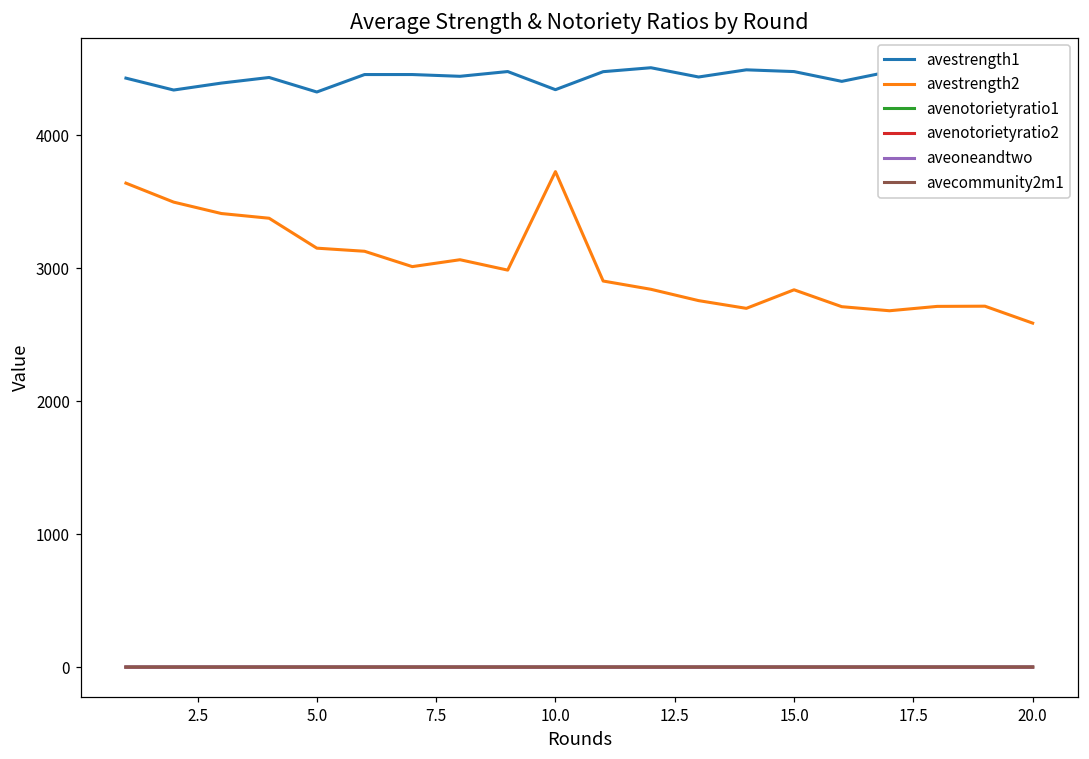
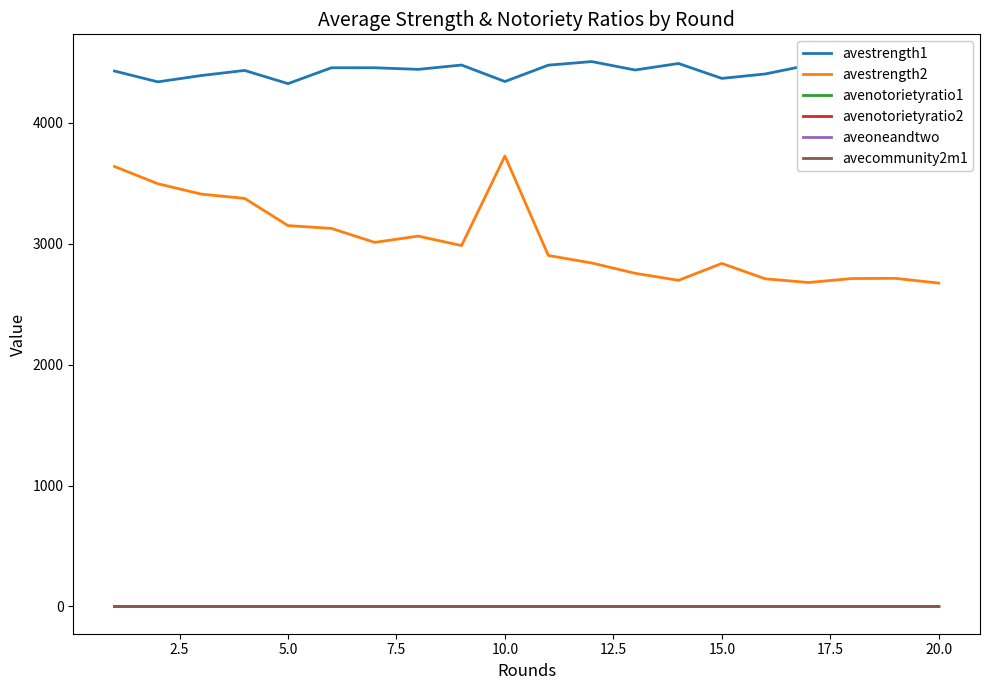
  {
    "avestrength1": {
      "5.0": 4330,
      "10.0": 4340,
-     "15.0": 4480
+     "15.0": 4370
    },
    "avestrength2": {
      "5.0": 3150,
      "10.0": 3730,
      "15.0": 2840,
-     "20.0": 2590
+     "20.0": 2680
    },
    "avecommunity2m1": {
      "5.0": 0,
      "10.0": 0,
      "15.0": 0,
      "20.0": 0
    }
  }
